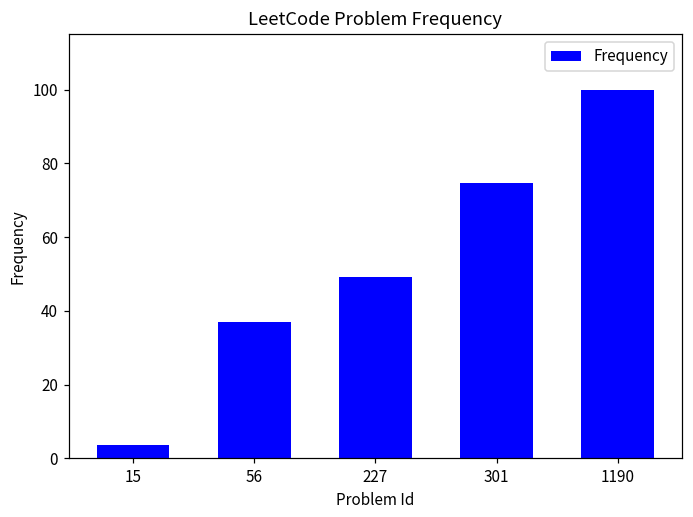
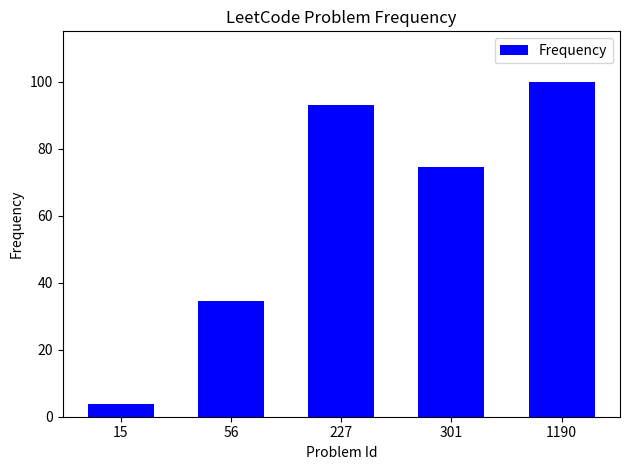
  {
    "15": 4,
-   "56": 37,
-   "227": 49,
+   "56": 35,
+   "227": 93,
    "301": 75,
    "1190": 100
  }
